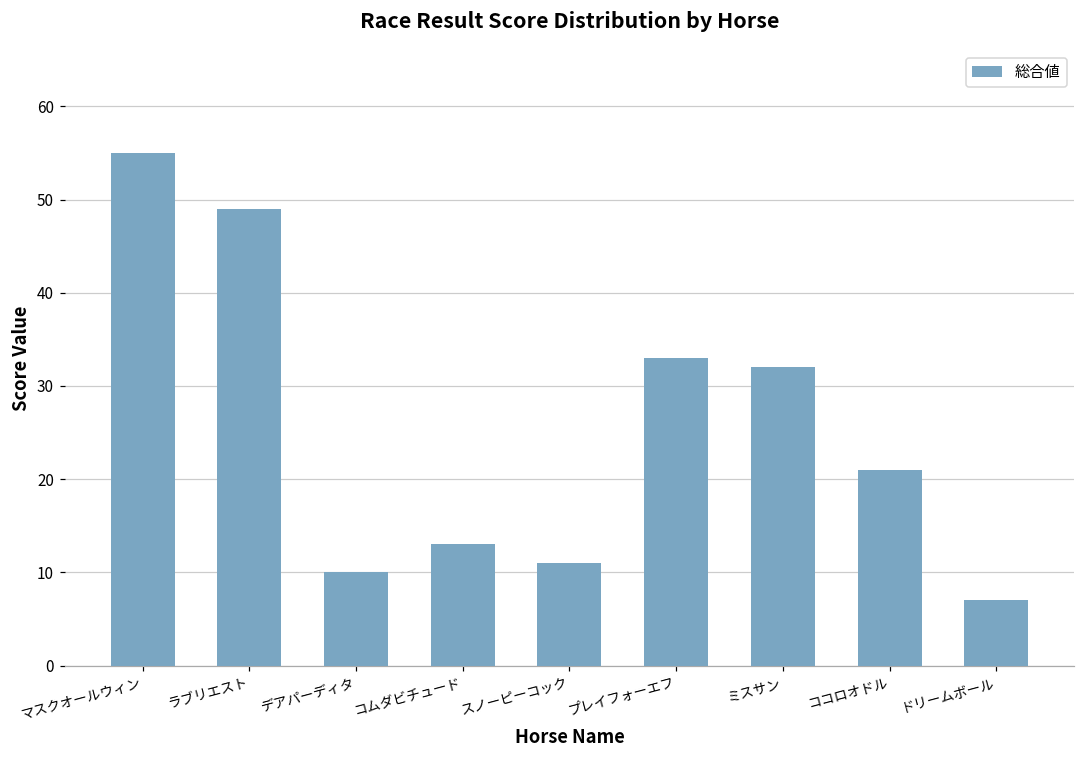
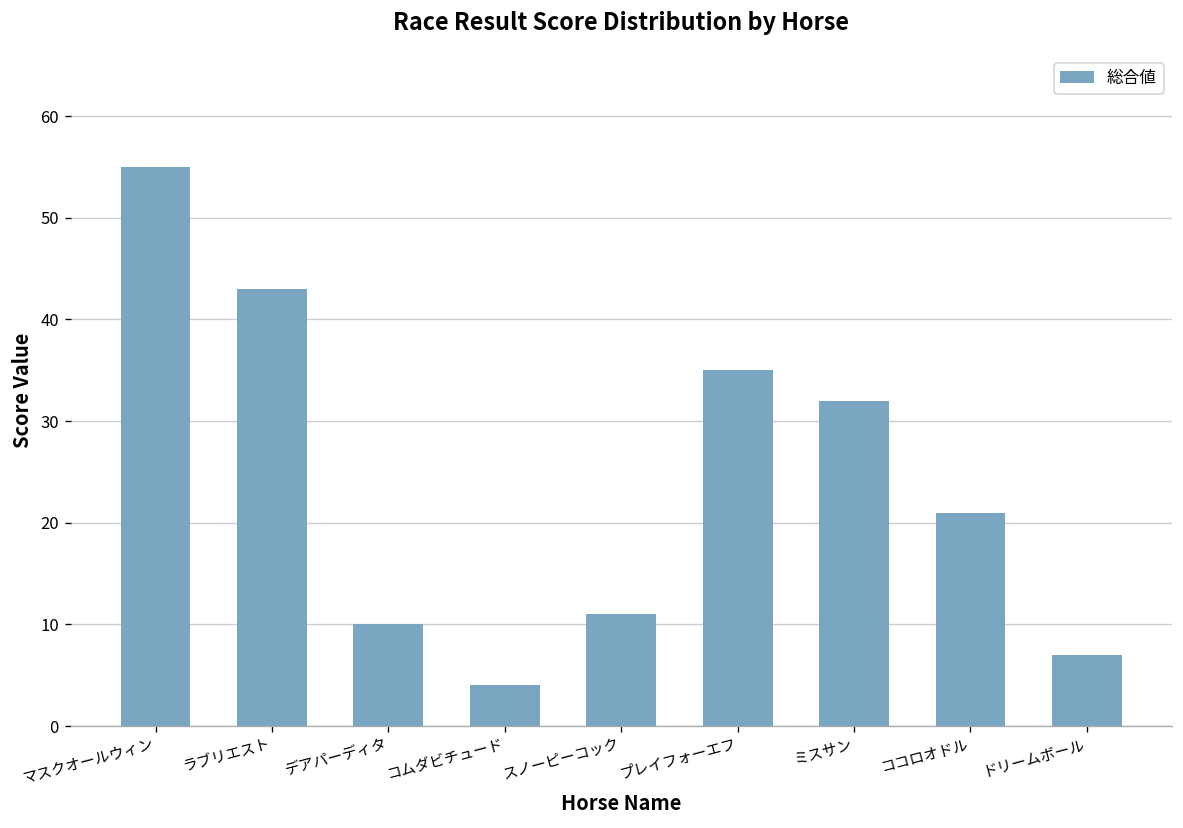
  {
    "マスクオールウィン": 55,
-   "ラブリエスト": 49,
+   "ラブリエスト": 43,
    "デアパーディタ": 10,
-   "コムダビチュード": 13,
+   "コムダビチュード": 4,
    "スノーピーコック": 11,
-   "プレイフォーエフ": 33,
+   "プレイフォーエフ": 35,
    "ミスサン": 32,
    "ココロオドル": 21,
    "ドリームボール": 7
  }
